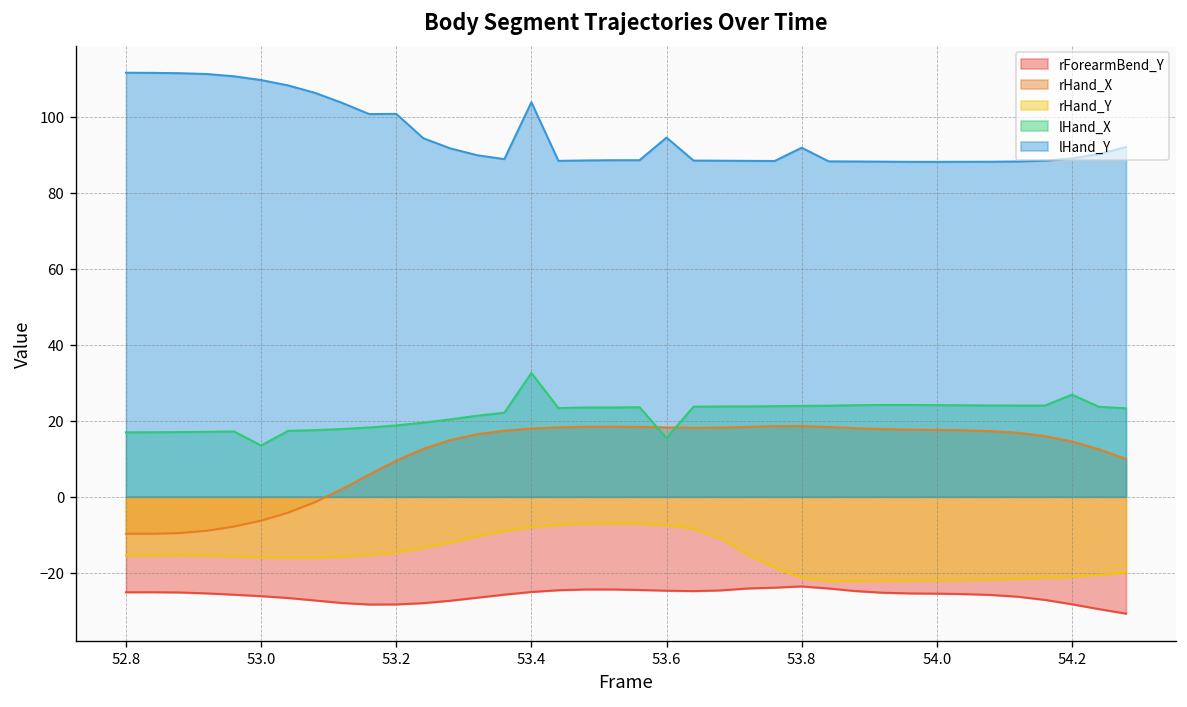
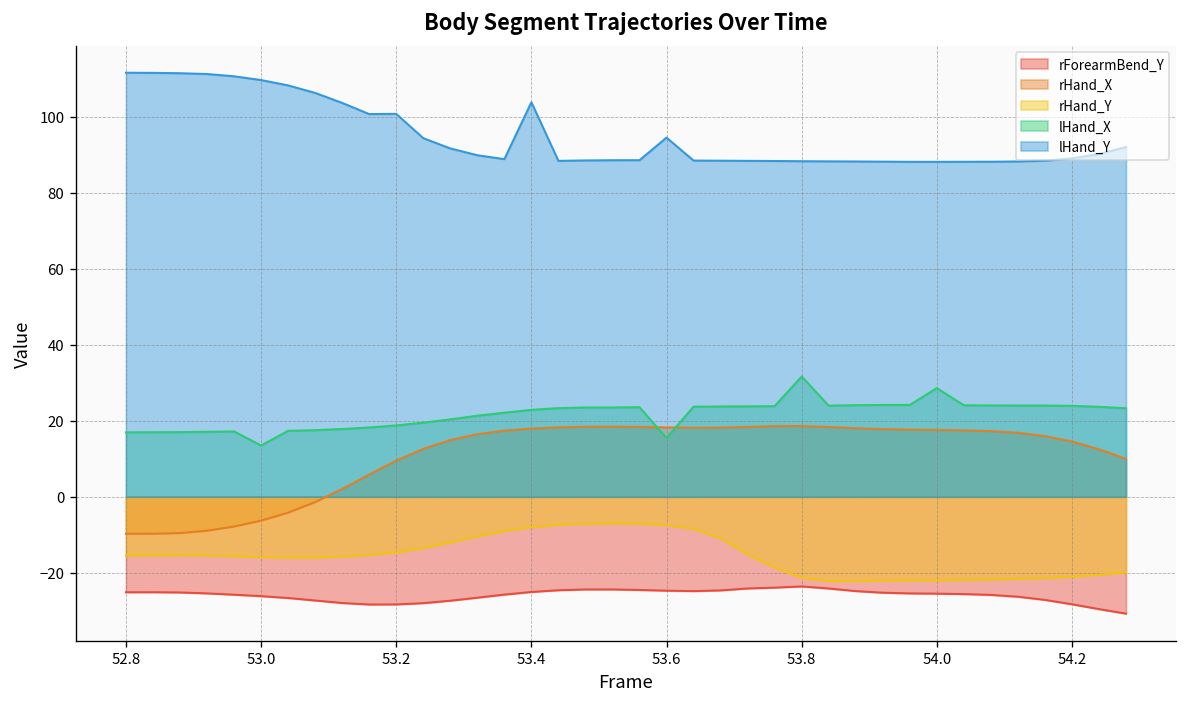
  {
    "lHand_X": {
      "52.8": 17,
      "53.0": 14,
      "53.2": 19,
-     "53.4": 33,
+     "53.4": 23,
      "53.6": 15,
-     "53.8": 24,
-     "54.0": 24,
-     "54.2": 27
+     "53.8": 32,
+     "54.0": 29,
+     "54.2": 24
    },
    "lHand_Y": {
      "52.8": 112,
      "53.0": 110,
      "53.2": 101,
      "53.4": 104,
      "53.6": 95,
-     "53.8": 92,
+     "53.8": 88,
      "54.0": 88,
      "54.2": 89
    }
  }
